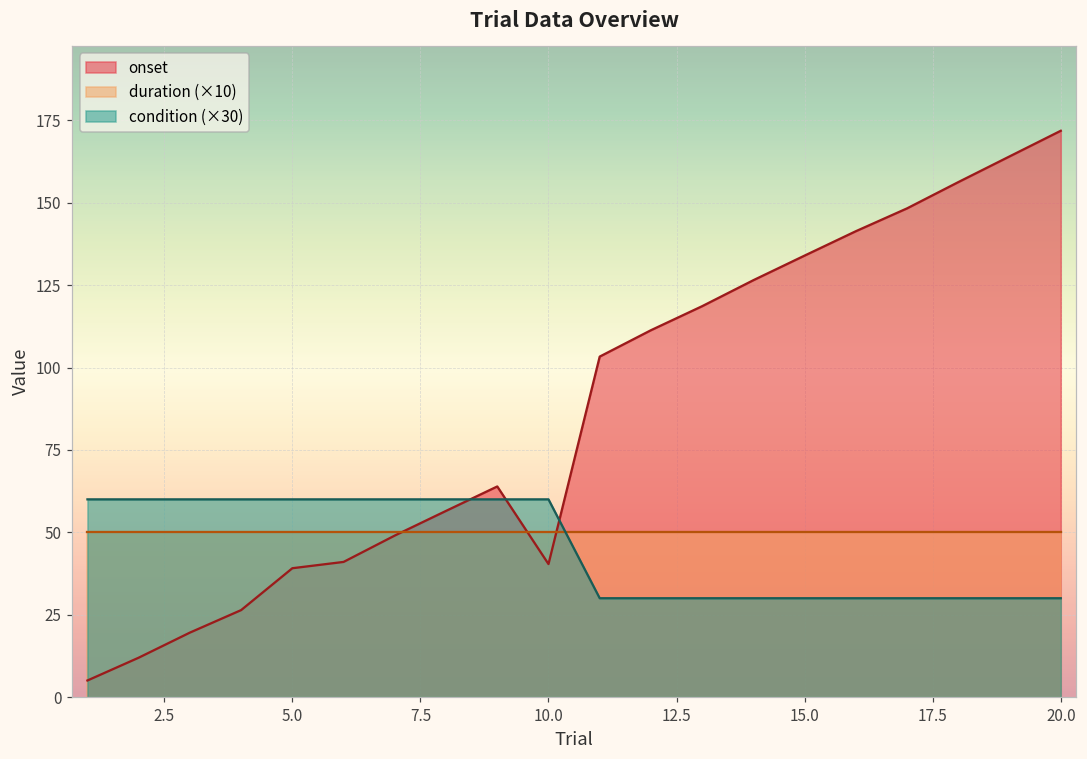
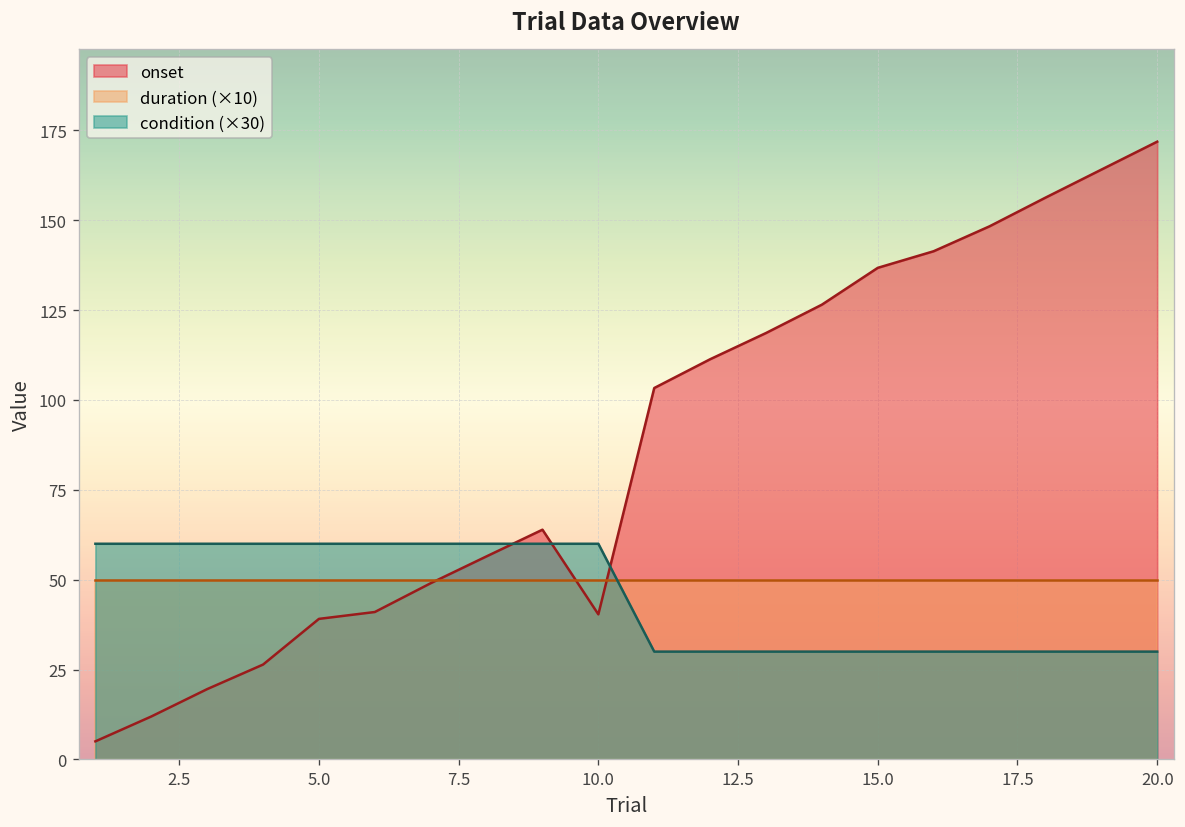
  {
    "onset": {
      "5.0": 39,
      "10.0": 40,
-     "15.0": 134,
+     "15.0": 137,
      "20.0": 172
    },
    "duration (×10)": {
      "5.0": 50,
      "10.0": 50,
      "15.0": 50,
      "20.0": 50
    },
    "condition (×30)": {
      "5.0": 60,
      "10.0": 60,
      "15.0": 30,
      "20.0": 30
    }
  }
